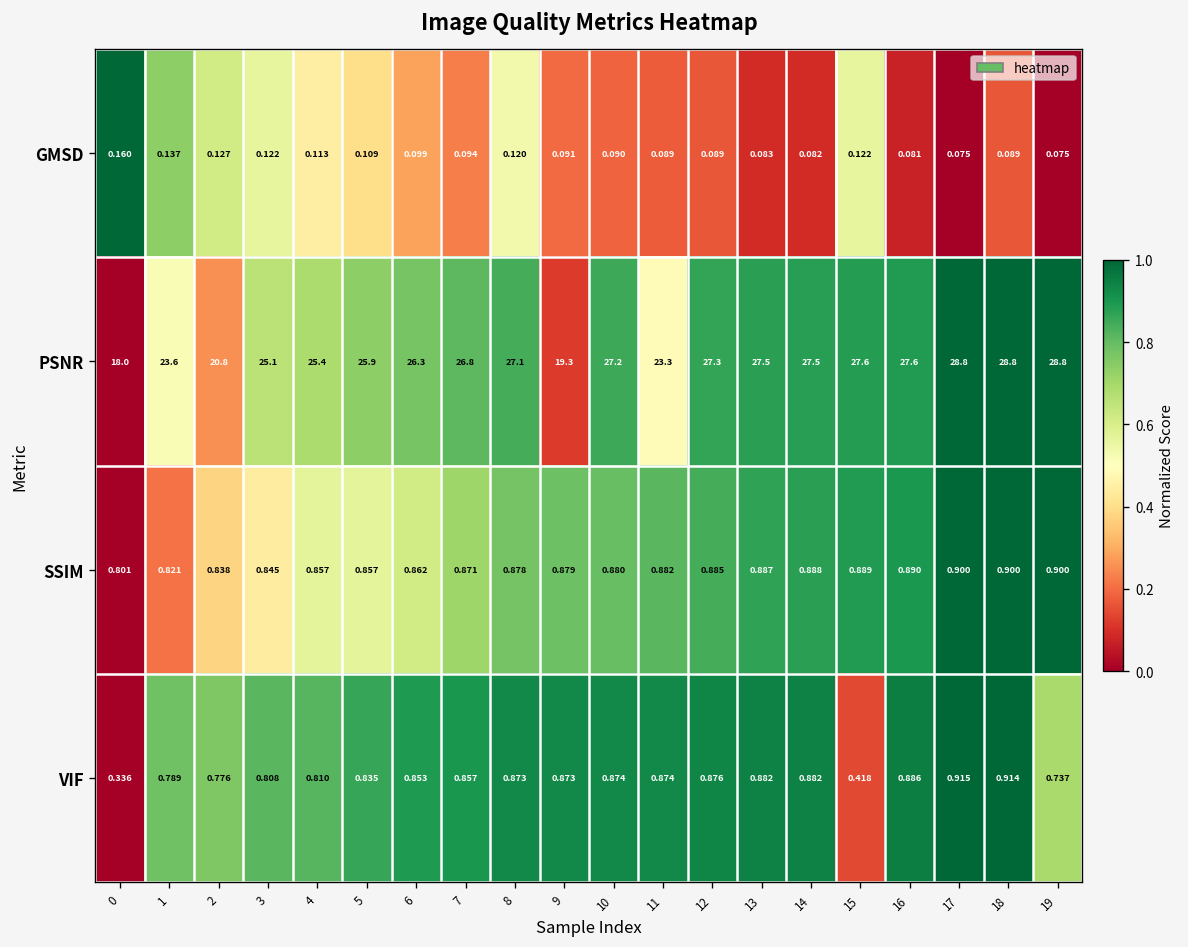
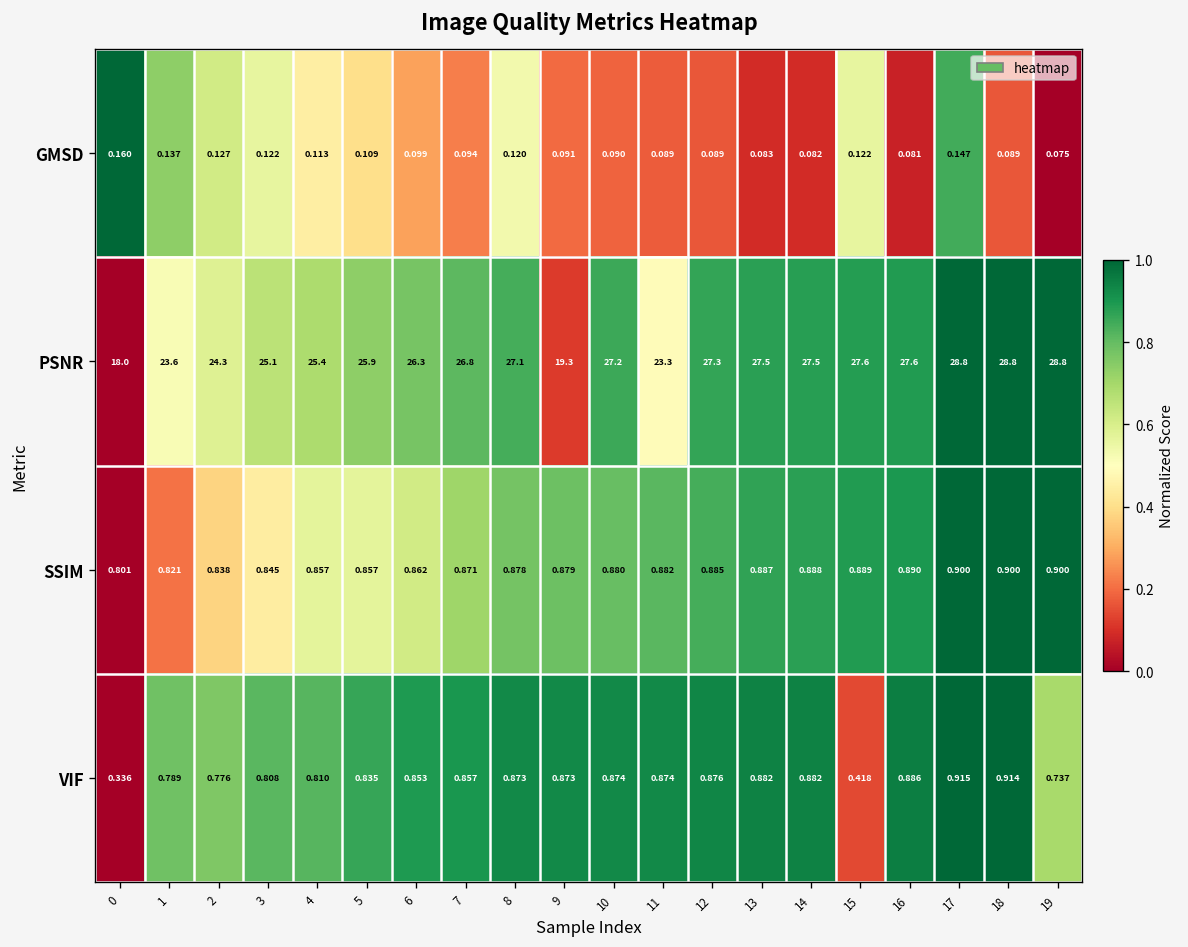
  {
    "GMSD": {
      "0": 0.160,
      "1": 0.137,
      "2": 0.127,
      "3": 0.122,
      "4": 0.113,
      "5": 0.109,
      "6": 0.099,
      "7": 0.094,
      "8": 0.120,
      "9": 0.091,
      "10": 0.090,
      "11": 0.089,
      "12": 0.089,
      "13": 0.083,
      "14": 0.082,
      "15": 0.122,
      "16": 0.081,
-     "17": 0.075,
+     "17": 0.147,
      "18": 0.089,
      "19": 0.075
    },
    "PSNR": {
      "0": 18.0,
      "1": 23.6,
-     "2": 20.8,
+     "2": 24.3,
      "3": 25.1,
      "4": 25.4,
      "5": 25.9,
      "6": 26.3,
      "7": 26.8,
      "8": 27.1,
      "9": 19.3,
      "10": 27.2,
      "11": 23.3,
      "12": 27.3,
      "13": 27.5,
      "14": 27.5,
      "15": 27.6,
      "16": 27.6,
      "17": 28.8,
      "18": 28.8,
      "19": 28.8
    },
    "SSIM": {
      "0": 0.801,
      "1": 0.821,
      "2": 0.838,
      "3": 0.845,
      "4": 0.857,
      "5": 0.857,
      "6": 0.862,
      "7": 0.871,
      "8": 0.878,
      "9": 0.879,
      "10": 0.880,
      "11": 0.882,
      "12": 0.885,
      "13": 0.887,
      "14": 0.888,
      "15": 0.889,
      "16": 0.890,
      "17": 0.900,
      "18": 0.900,
      "19": 0.900
    },
    "VIF": {
      "0": 0.336,
      "1": 0.789,
      "2": 0.776,
      "3": 0.808,
      "4": 0.810,
      "5": 0.835,
      "6": 0.853,
      "7": 0.857,
      "8": 0.873,
      "9": 0.873,
      "10": 0.874,
      "11": 0.874,
      "12": 0.876,
      "13": 0.882,
      "14": 0.882,
      "15": 0.418,
      "16": 0.886,
      "17": 0.915,
      "18": 0.914,
      "19": 0.737
    }
  }
